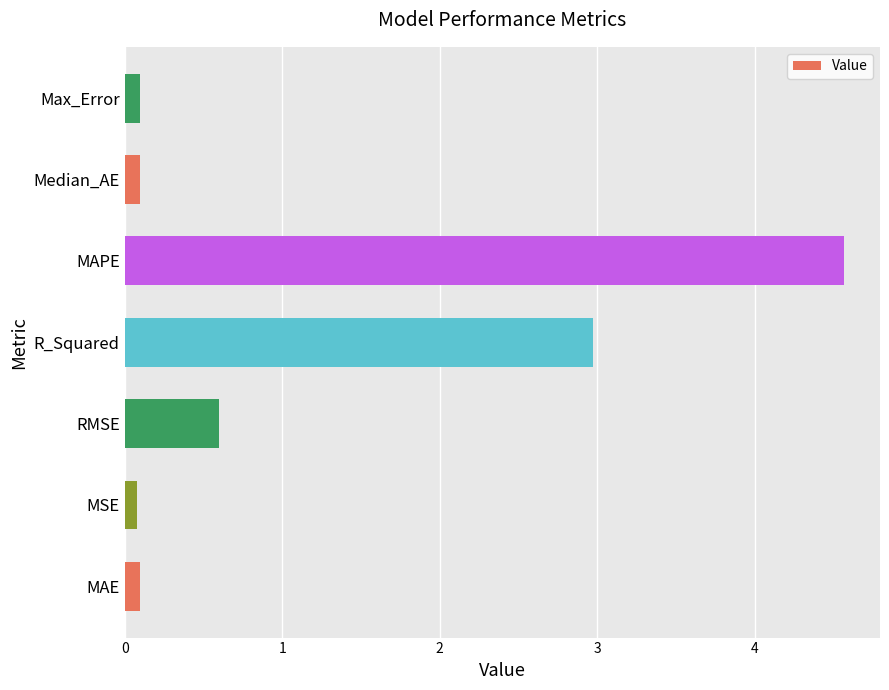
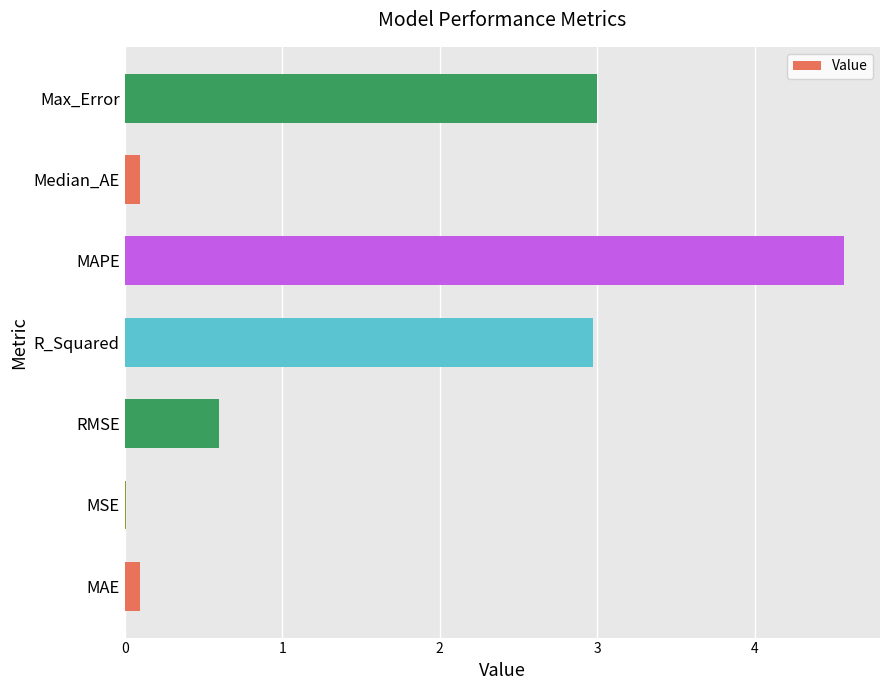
  {
-   "Max_Error": 0.1,
+   "Max_Error": 3.0,
    "Median_AE": 0.10,
    "MAPE": 4.57,
    "R_Squared": 2.97,
    "RMSE": 0.60,
-   "MSE": 0.08,
+   "MSE": 0.01,
    "MAE": 0.10
  }
